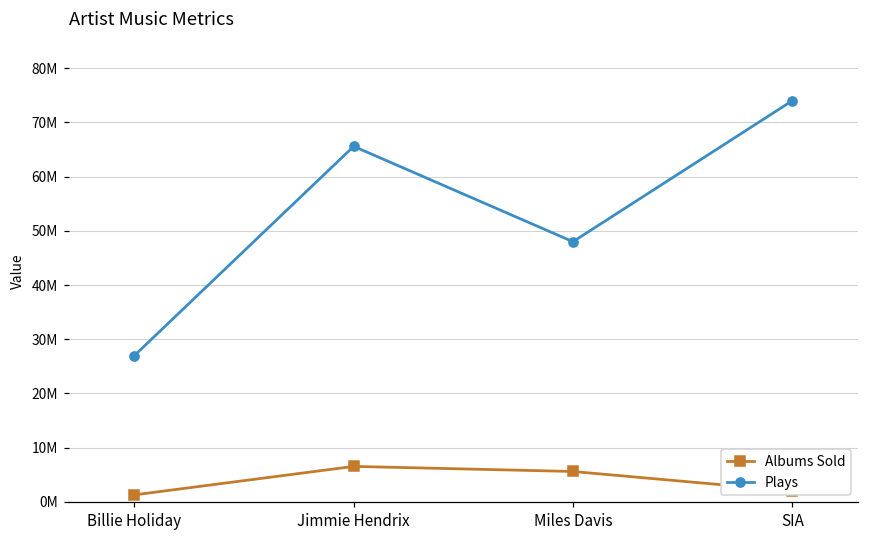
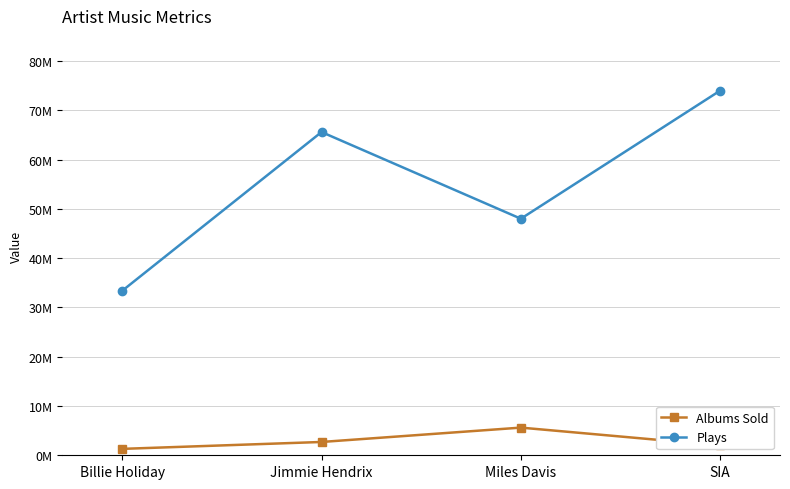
  {
    "Albums Sold": {
      "Billie Holiday": 1000000,
-     "Jimmie Hendrix": 7000000,
+     "Jimmie Hendrix": 3000000,
      "Miles Davis": 6000000
    },
    "Plays": {
-     "Billie Holiday": 27000000,
+     "Billie Holiday": 33000000,
      "Jimmie Hendrix": 66000000,
      "Miles Davis": 48000000,
      "SIA": 74000000
    }
  }
